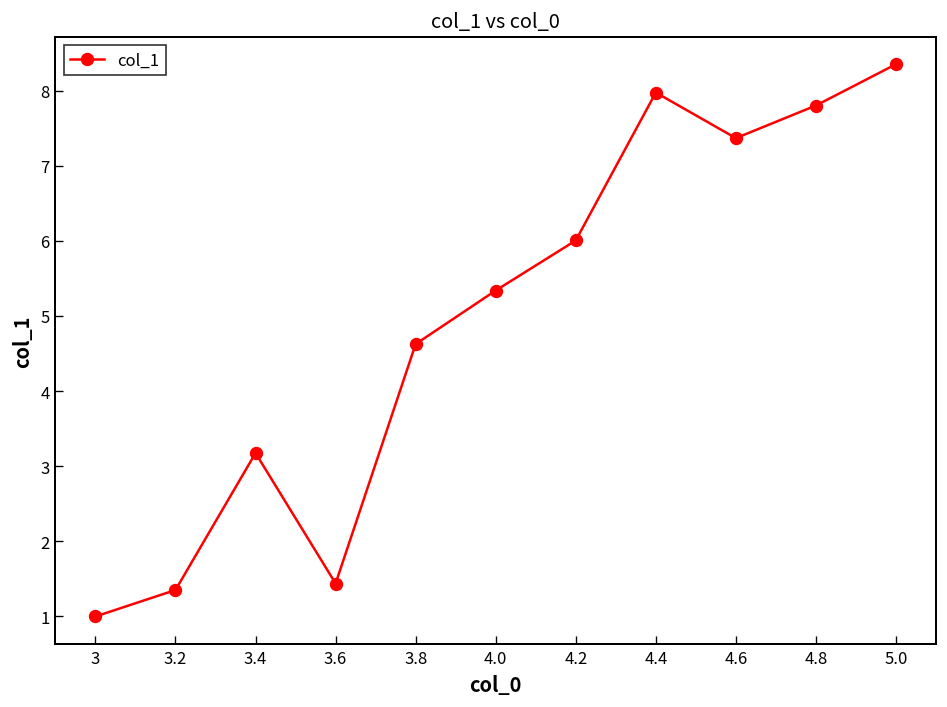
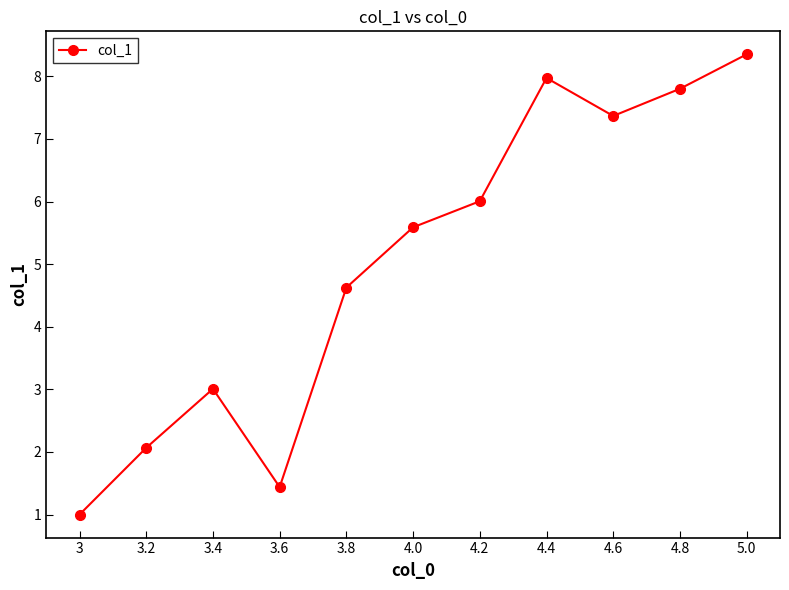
  {
    "3": 1.0,
-   "3.2": 1.4,
-   "3.4": 3.2,
+   "3.2": 2.1,
+   "3.4": 3.0,
    "3.6": 1.4,
    "3.8": 4.6,
-   "4.0": 5.3,
+   "4.0": 5.6,
    "4.2": 6.0,
    "4.4": 8.0,
    "4.6": 7.4,
    "4.8": 7.8,
    "5.0": 8.4
  }
